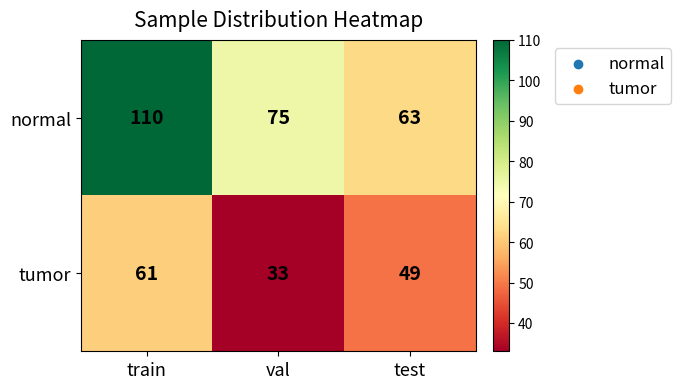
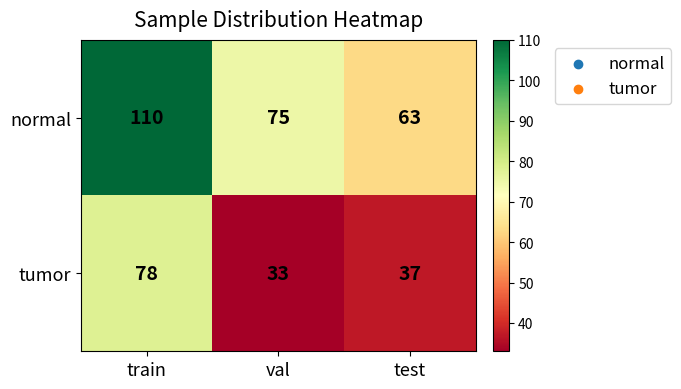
  {
    "normal": {
      "train": 110,
      "val": 75,
      "test": 63
    },
    "tumor": {
-     "train": 61,
+     "train": 78,
      "val": 33,
-     "test": 49
+     "test": 37
    }
  }
